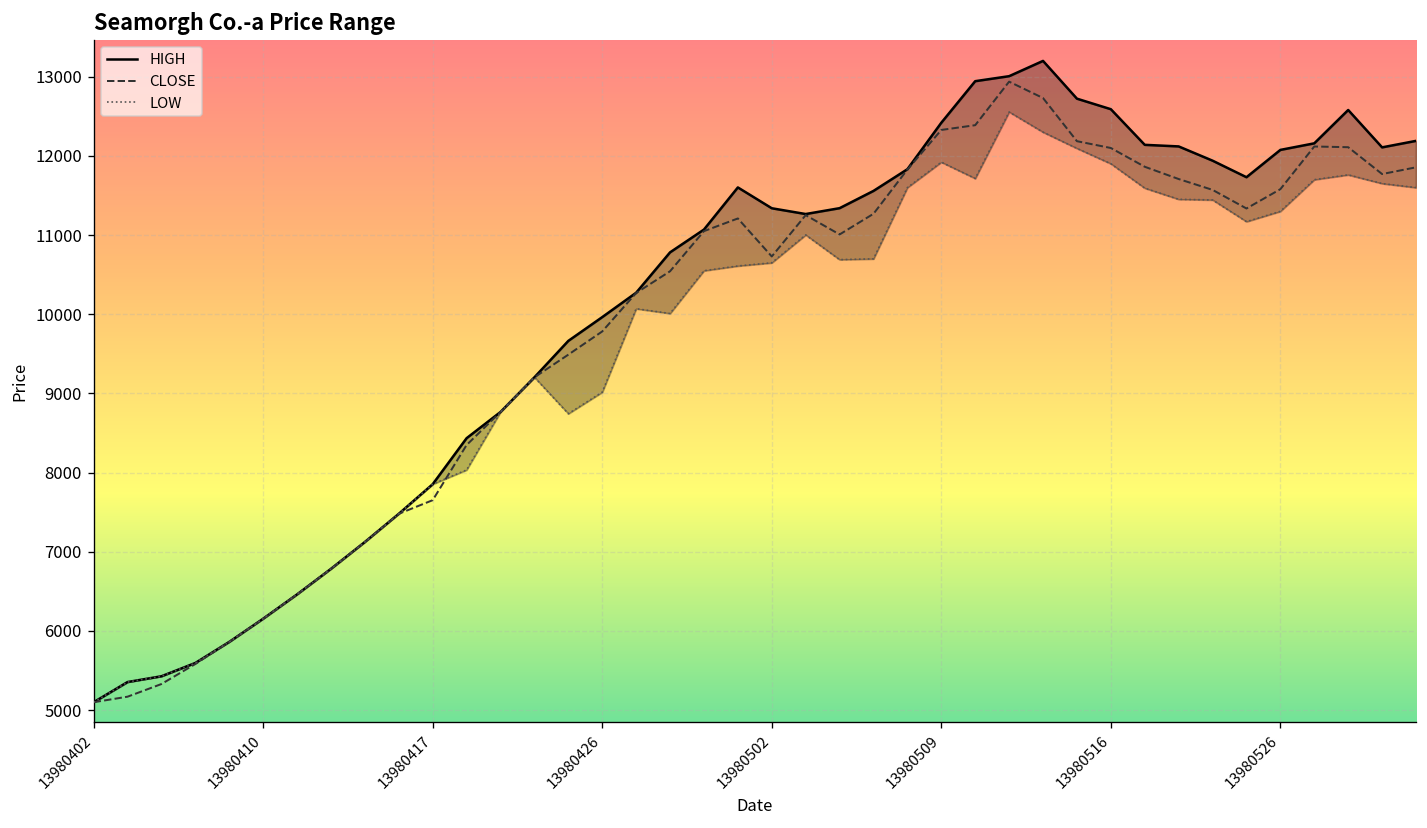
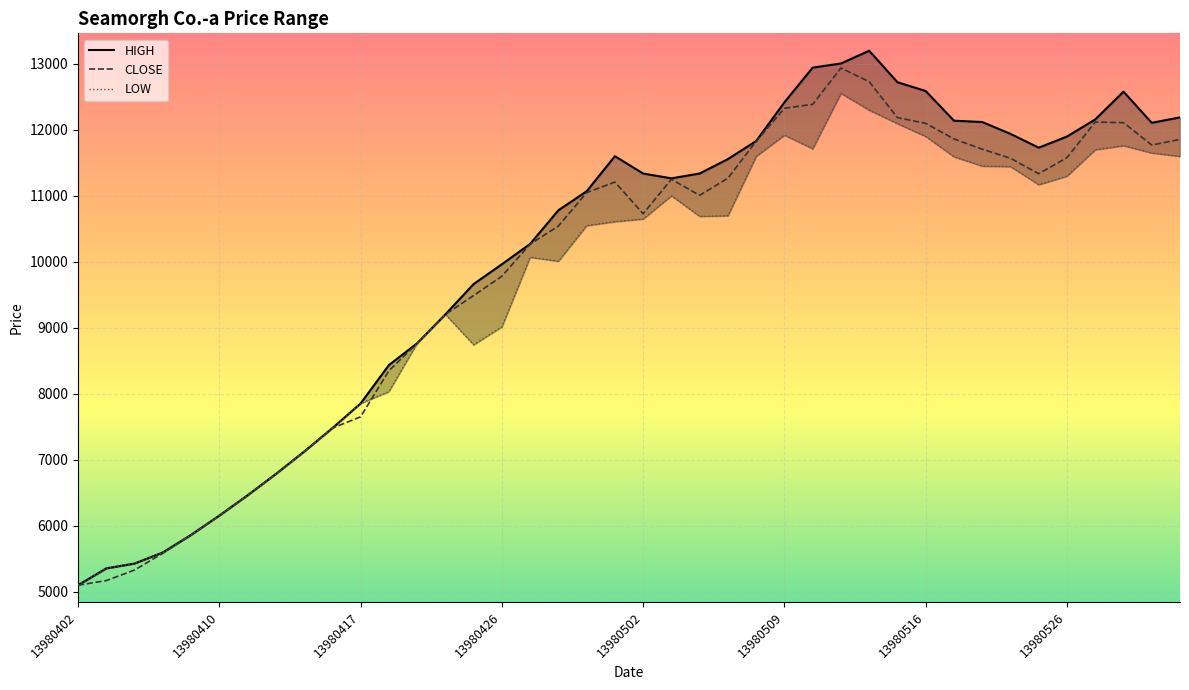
  {
    "HIGH": {
      "13980426": 10000,
      "13980502": 11300,
      "13980509": 12400,
      "13980516": 12600,
-     "13980526": 12100
+     "13980526": 11900
    }
  }
